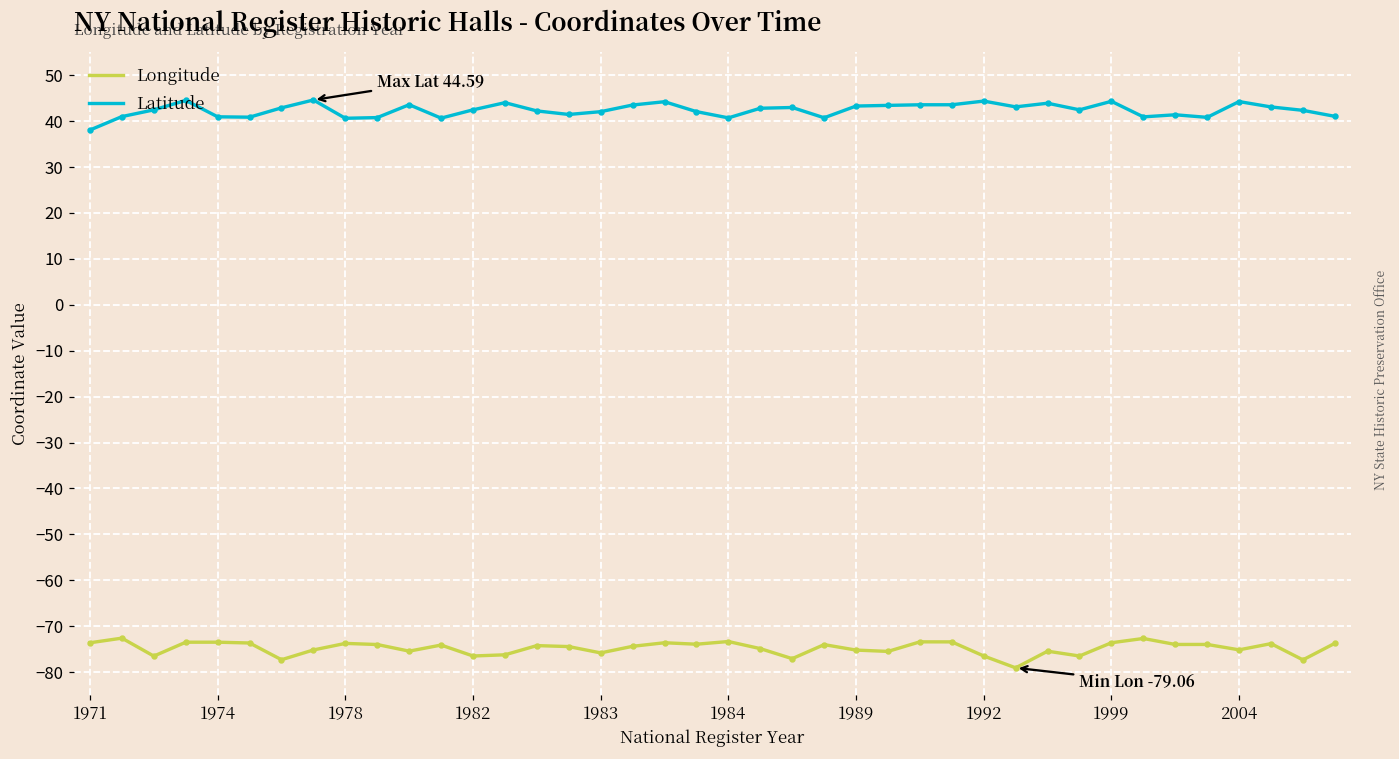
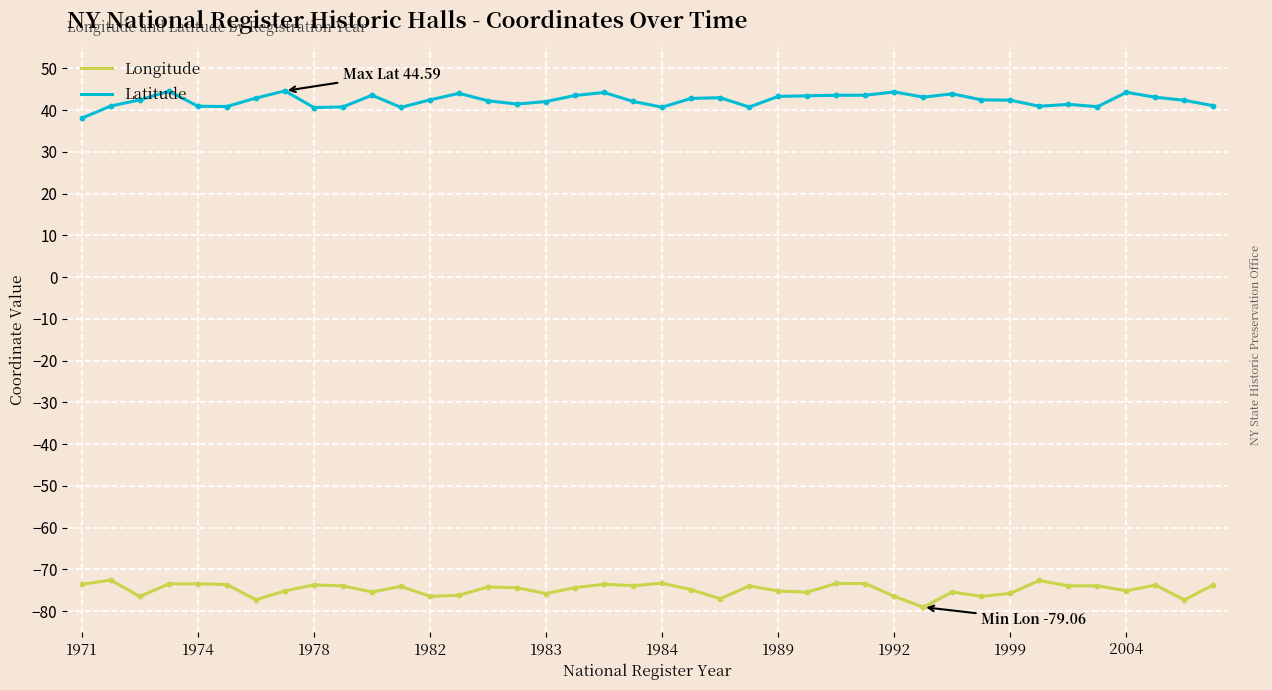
  {
    "Longitude": {
      "1971": -74,
      "1992": -76,
-     "1999": -74
+     "1999": -76
    },
    "Latitude": {
      "1971": 38,
      "1992": 44,
-     "1999": 44
+     "1999": 42
    }
  }
